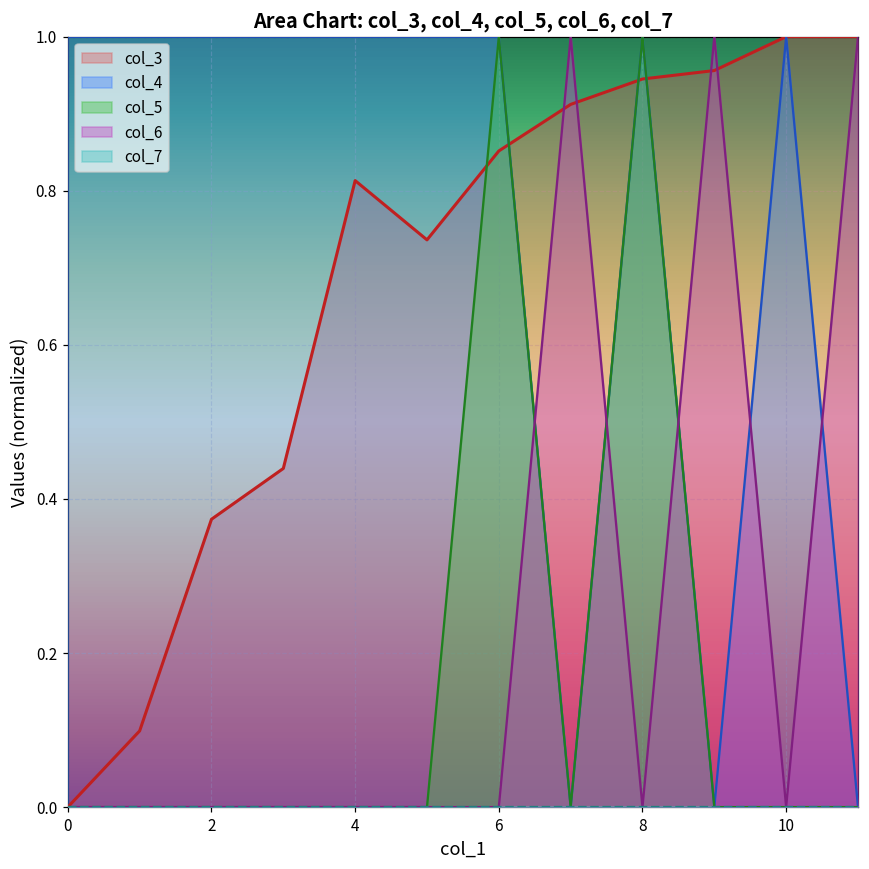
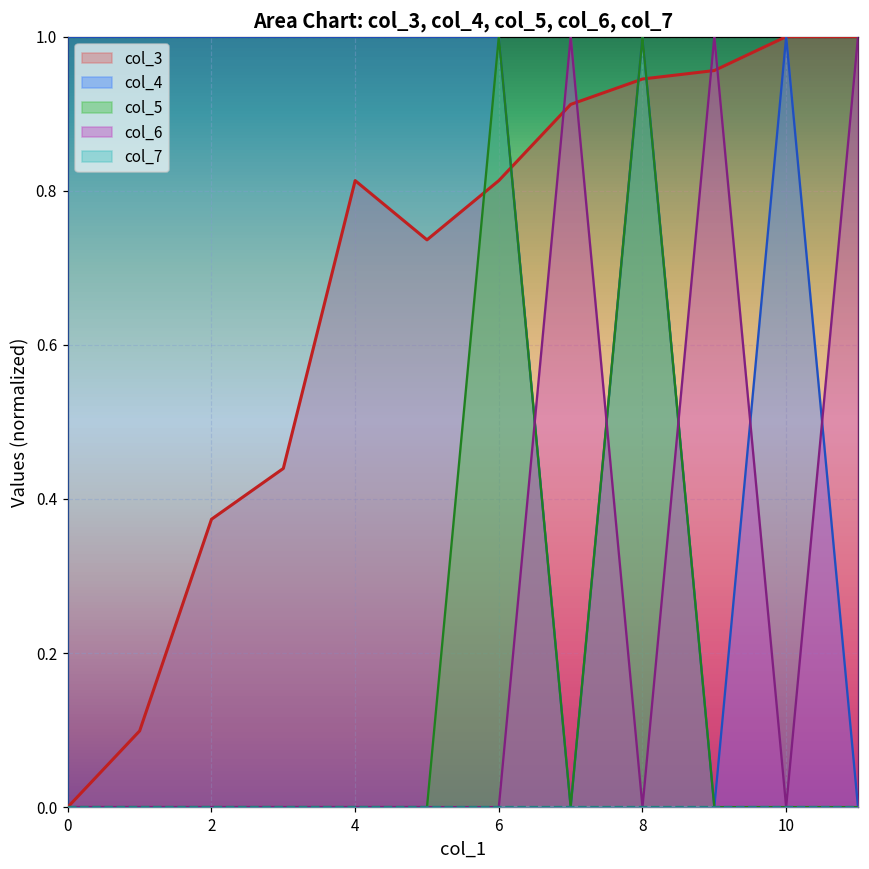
  {
    "col_3": {
      "2": 0.37,
      "4": 0.81,
-     "6": 0.85,
+     "6": 0.81,
      "8": 0.95
    }
  }
